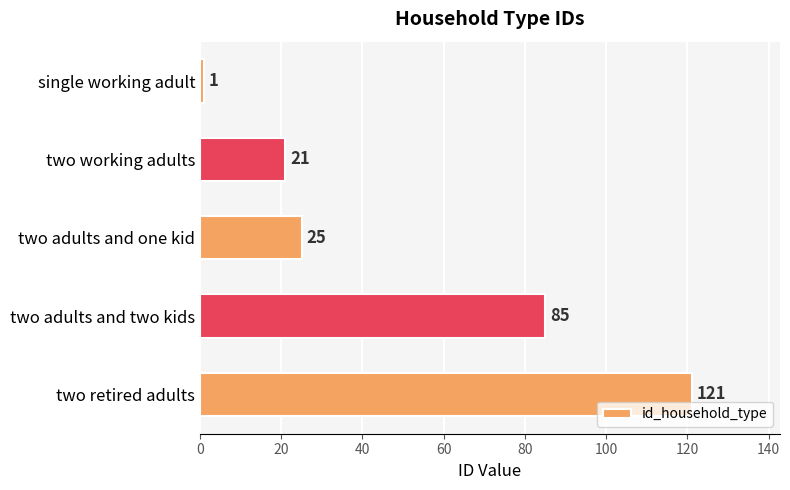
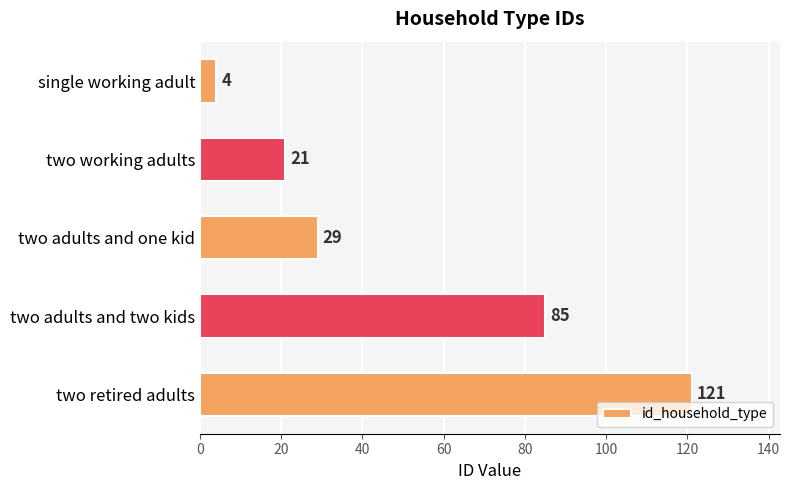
  {
-   "single working adult": 1,
+   "single working adult": 4,
    "two working adults": 21,
-   "two adults and one kid": 25,
+   "two adults and one kid": 29,
    "two adults and two kids": 85
  }
